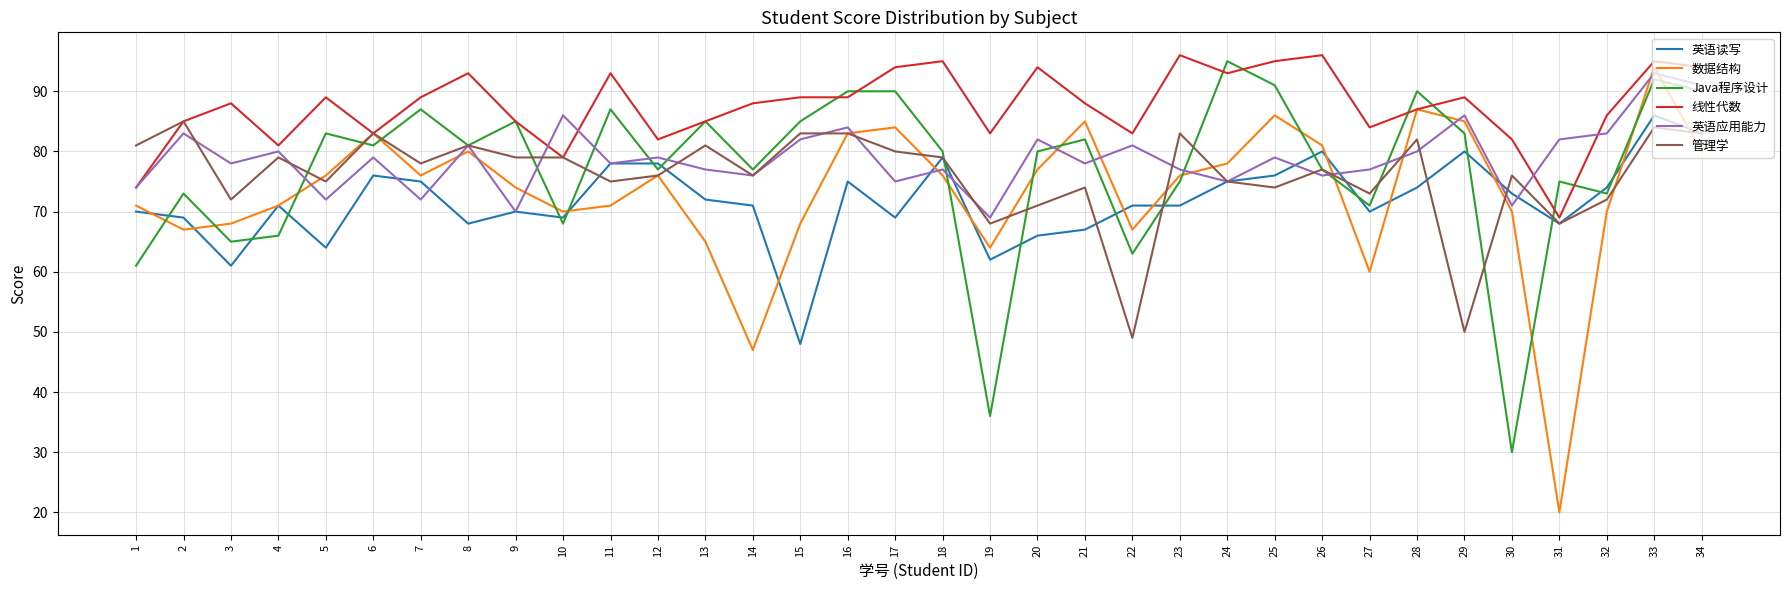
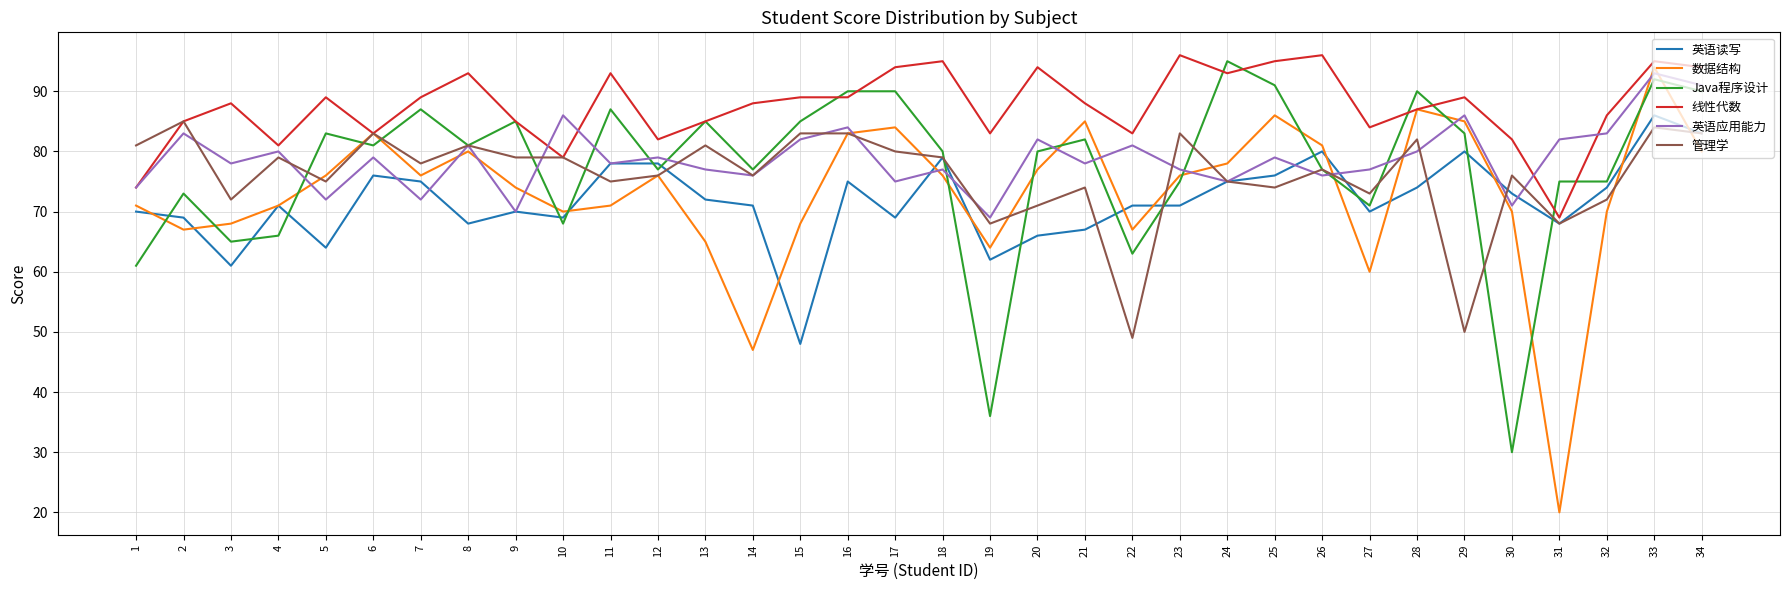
  {
    "英语读写": {
      "1": 70,
      "2": 69,
      "3": 61,
      "5": 64,
      "6": 76,
      "7": 75,
      "8": 68,
      "10": 69,
      "12": 78,
      "13": 72,
      "14": 71,
      "15": 48,
      "16": 75,
      "17": 69,
      "19": 62,
      "20": 66,
      "21": 67,
      "22": 71,
      "23": 71,
      "25": 76,
      "26": 80,
      "27": 70,
      "28": 74,
      "29": 80,
      "30": 73,
      "32": 74
    },
    "数据结构": {
      "1": 71,
      "2": 67,
      "3": 68,
      "5": 76,
      "7": 76,
      "8": 80,
      "9": 74,
      "10": 70,
      "11": 71,
      "13": 65,
      "14": 47,
      "15": 68,
      "17": 84,
      "18": 76,
      "19": 64,
      "20": 77,
      "21": 85,
      "22": 67,
      "23": 76,
      "24": 78,
      "25": 86,
      "26": 81,
      "27": 60,
      "29": 85,
      "30": 70,
      "31": 20,
      "32": 70
    },
    "Java程序设计": {
      "1": 61,
      "2": 73,
      "3": 65,
      "4": 66,
      "5": 83,
      "6": 81,
      "7": 87,
      "10": 68,
      "11": 87,
      "12": 77,
      "14": 77,
      "15": 85,
      "16": 90,
      "17": 90,
      "18": 80,
      "19": 36,
      "20": 80,
      "21": 82,
      "22": 63,
      "23": 75,
      "24": 95,
      "25": 91,
      "27": 71,
      "28": 90,
      "29": 83,
      "30": 30,
      "31": 75,
-     "32": 73
+     "32": 75
    },
    "线性代数": {
      "3": 88,
      "4": 81,
      "5": 89,
      "7": 89,
      "8": 93,
      "11": 93,
      "12": 82,
      "14": 88,
      "15": 89,
      "16": 89,
      "17": 94,
      "18": 95,
      "19": 83,
      "20": 94,
      "21": 88,
      "22": 83,
      "23": 96,
      "24": 93,
      "25": 95,
      "26": 96,
      "27": 84,
      "29": 89,
      "30": 82,
      "31": 69,
      "32": 86
    },
    "英语应用能力": {
      "2": 83,
      "3": 78,
      "4": 80,
      "5": 72,
      "6": 79,
      "7": 72,
      "10": 86,
      "12": 79,
      "13": 77,
      "15": 82,
      "16": 84,
      "17": 75,
      "18": 77,
      "19": 69,
      "20": 82,
      "21": 78,
      "22": 81,
      "23": 77,
      "25": 79,
      "26": 76,
      "27": 77,
      "28": 80,
      "29": 86,
      "30": 71,
      "31": 82,
      "32": 83
    },
    "管理学": {
      "1": 81,
      "3": 72,
      "4": 79,
      "5": 75,
      "7": 78,
      "9": 79,
      "11": 75,
      "13": 81,
      "15": 83,
      "17": 80,
      "19": 68,
      "20": 71,
      "21": 74,
      "22": 49,
      "23": 83,
      "25": 74,
      "27": 73,
      "28": 82,
      "29": 50,
      "30": 76,
      "32": 72
    }
  }
